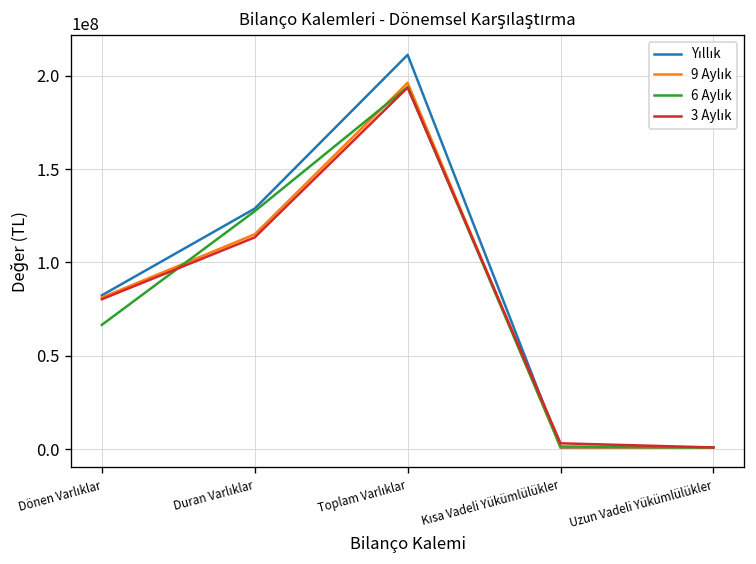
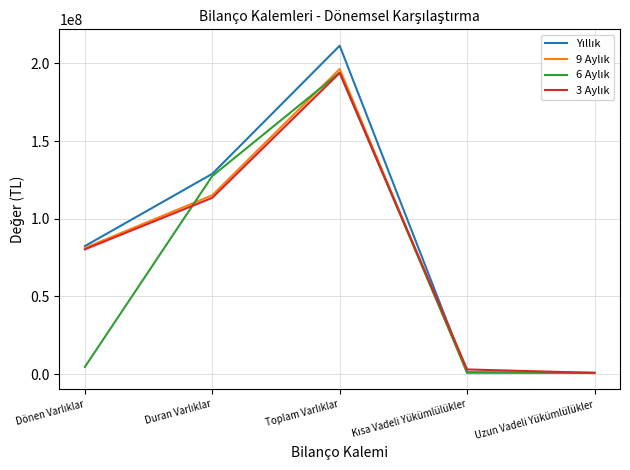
  {
    "Yıllık": {
      "Toplam Varlıklar": 211000000
    },
    "9 Aylık": {
      "Duran Varlıklar": 115000000,
      "Toplam Varlıklar": 196000000
    },
    "6 Aylık": {
-     "Dönen Varlıklar": 67000000
+     "Dönen Varlıklar": 5000000
    },
    "3 Aylık": {
      "Duran Varlıklar": 113000000,
      "Kısa Vadeli Yükümlülükler": 3000000
    }
  }
